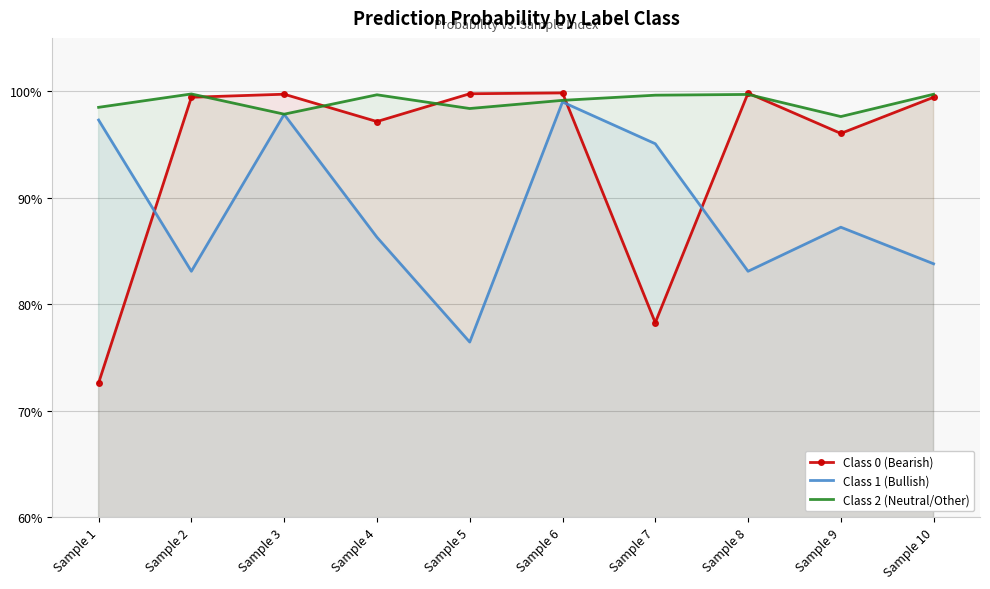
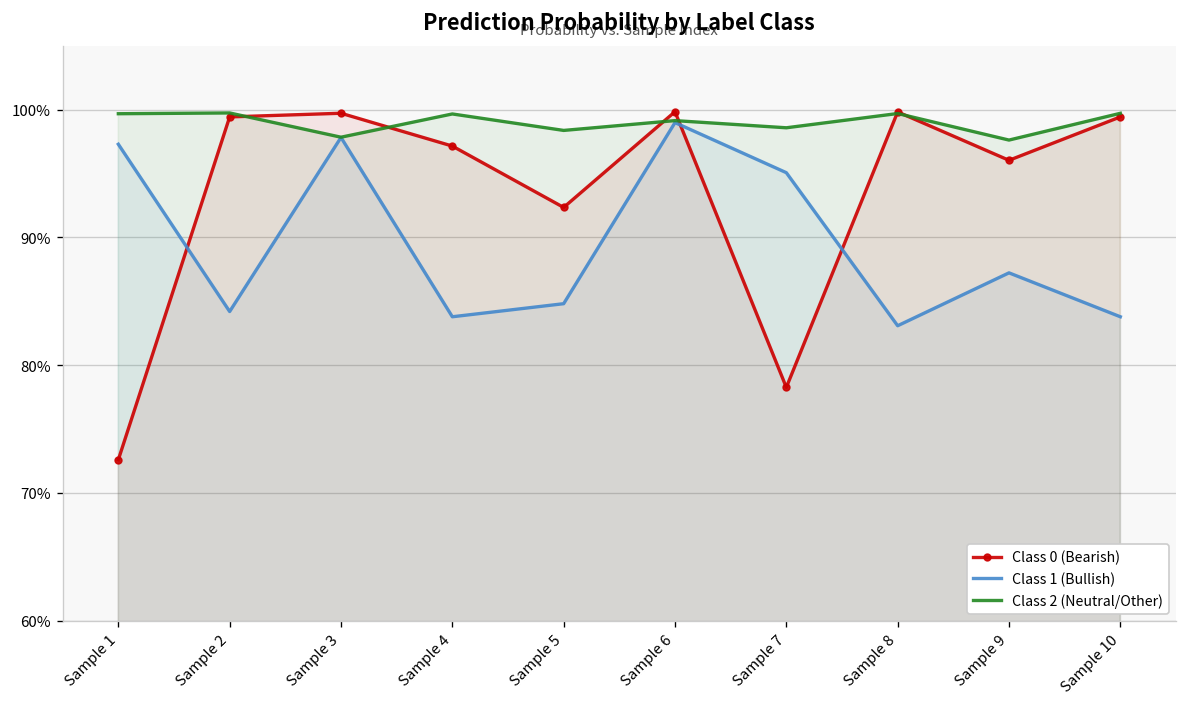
  {
    "Class 0 (Bearish)": {
      "Sample 1": "72.6%",
      "Sample 2": "99.4%",
      "Sample 3": "99.7%",
      "Sample 4": "97.1%",
-     "Sample 5": "99.8%",
+     "Sample 5": "92.3%",
      "Sample 6": "99.8%",
      "Sample 7": "78.3%",
      "Sample 9": "96.0%",
      "Sample 10": "99.4%"
    },
    "Class 1 (Bullish)": {
      "Sample 1": "97.3%",
-     "Sample 2": "83.1%",
-     "Sample 4": "86.3%",
-     "Sample 5": "76.4%",
+     "Sample 2": "84.2%",
+     "Sample 4": "83.8%",
+     "Sample 5": "84.8%",
      "Sample 7": "95.1%",
      "Sample 8": "83.1%",
      "Sample 9": "87.2%",
      "Sample 10": "83.8%"
    },
    "Class 2 (Neutral/Other)": {
-     "Sample 1": "98.5%",
+     "Sample 1": "99.7%",
      "Sample 2": "99.7%",
      "Sample 4": "99.7%",
      "Sample 5": "98.4%",
-     "Sample 7": "99.6%",
+     "Sample 7": "98.6%",
      "Sample 9": "97.6%",
      "Sample 10": "99.7%"
    }
  }
